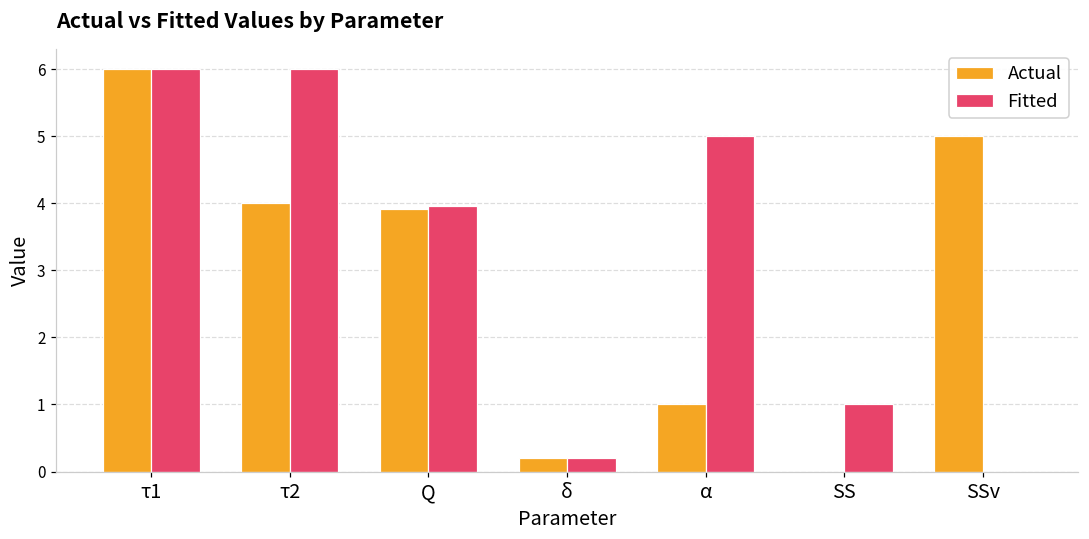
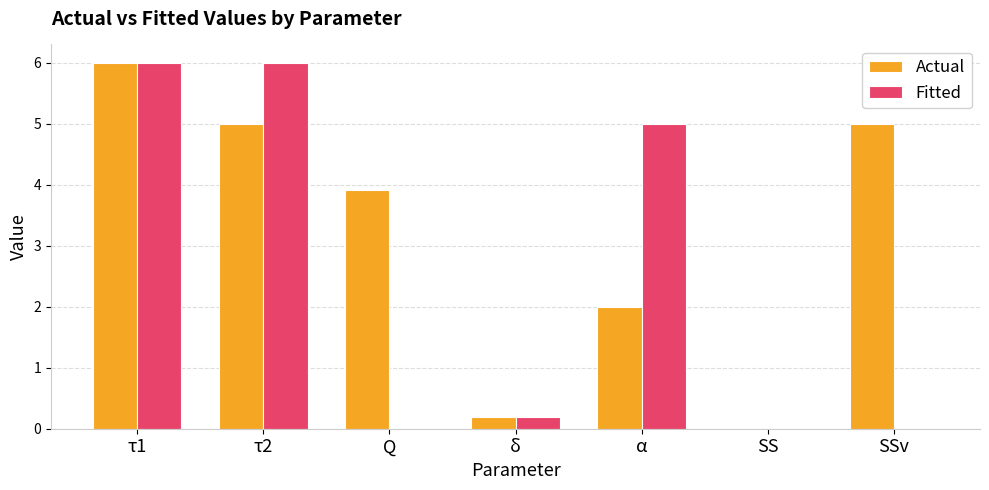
  {
    "Actual": {
      "τ1": 6,
-     "τ2": 4,
+     "τ2": 5,
      "Q": 3.9,
      "δ": 0.2,
-     "α": 1,
+     "α": 2,
      "SS": 0,
      "SSv": 5
    },
    "Fitted": {
      "τ1": 6.0,
      "τ2": 6.0,
-     "Q": 4.0,
+     "Q": 0.0,
      "δ": 0.2,
      "α": 5.0,
-     "SS": 1
+     "SS": 0
    }
  }
